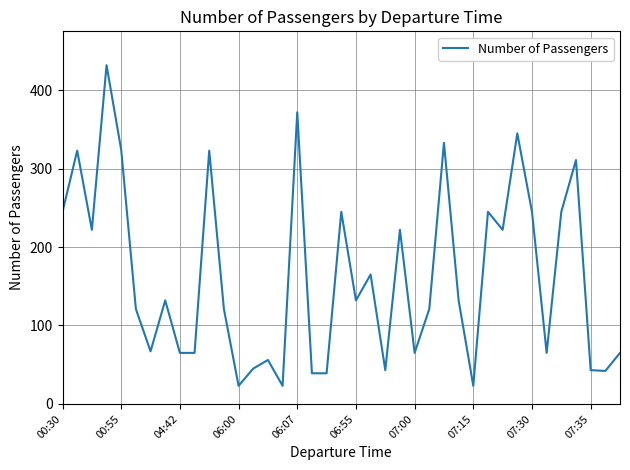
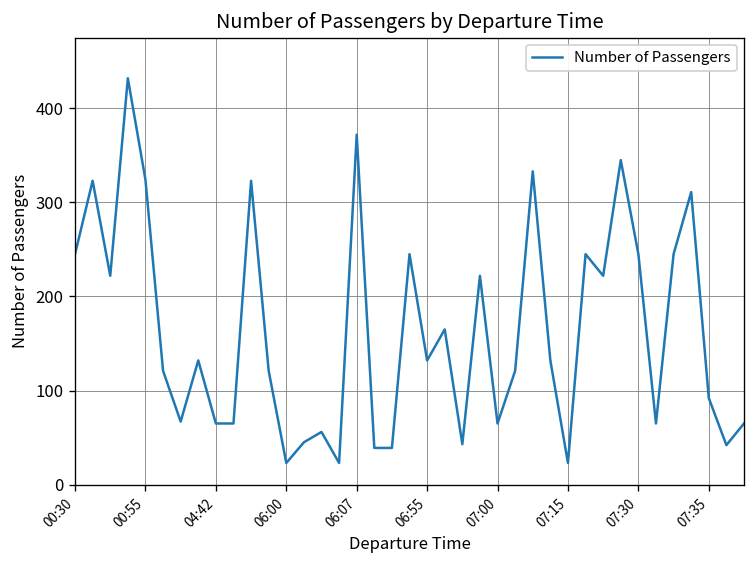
  {
    "00:30": 250,
    "06:07": 370,
    "07:15": 20,
-   "07:35": 40
+   "07:35": 90
  }
